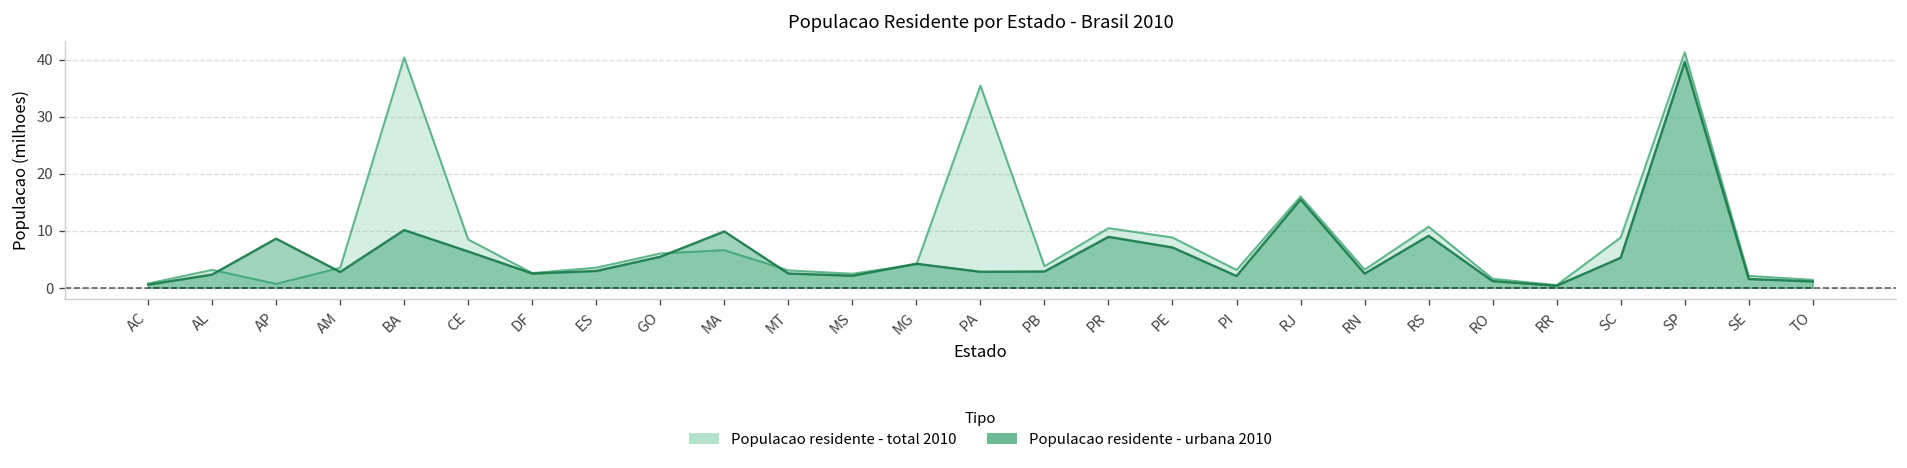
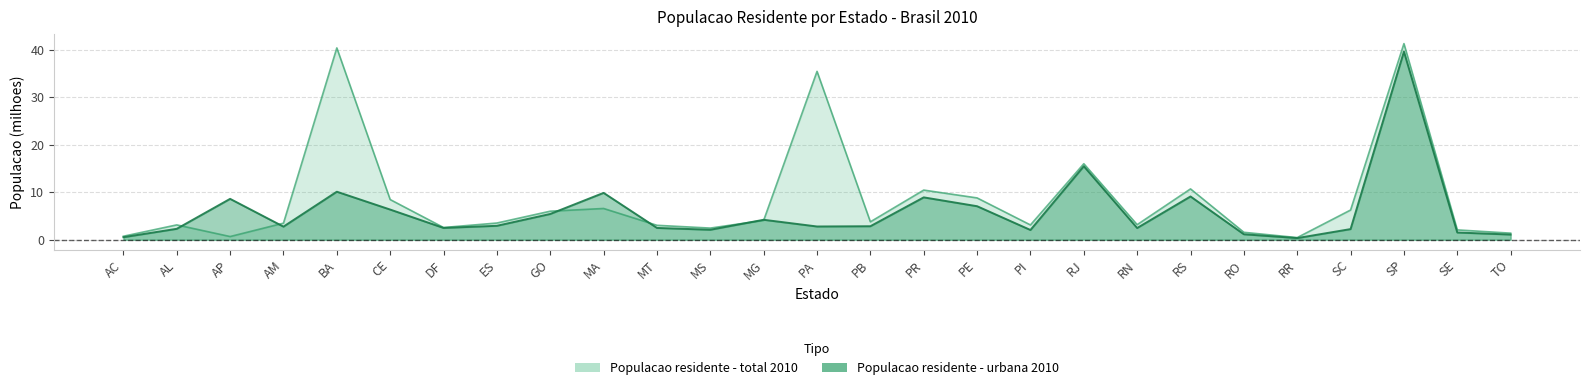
  {
    "Populacao residente - total 2010": {
      "AL": 3,
      "AP": 1,
      "AM": 3,
      "BA": 40,
      "CE": 8,
      "ES": 4,
      "GO": 6,
      "MA": 7,
      "MT": 3,
      "PA": 35,
      "PB": 4,
      "PR": 10,
      "PE": 9,
      "PI": 3,
      "RN": 3,
      "RS": 11,
-     "SC": 9,
+     "SC": 6,
      "SP": 41,
      "SE": 2
    },
    "Populacao residente - urbana 2010": {
      "AL": 2,
      "AP": 9,
      "AM": 3,
      "BA": 10,
      "CE": 6,
      "ES": 3,
      "GO": 5,
      "MA": 10,
      "MT": 2,
      "PA": 3,
      "PB": 3,
      "PR": 9,
      "PE": 7,
      "PI": 2,
      "RN": 2,
      "RS": 9,
-     "SC": 5,
+     "SC": 2,
      "SP": 40,
      "SE": 2
    }
  }
